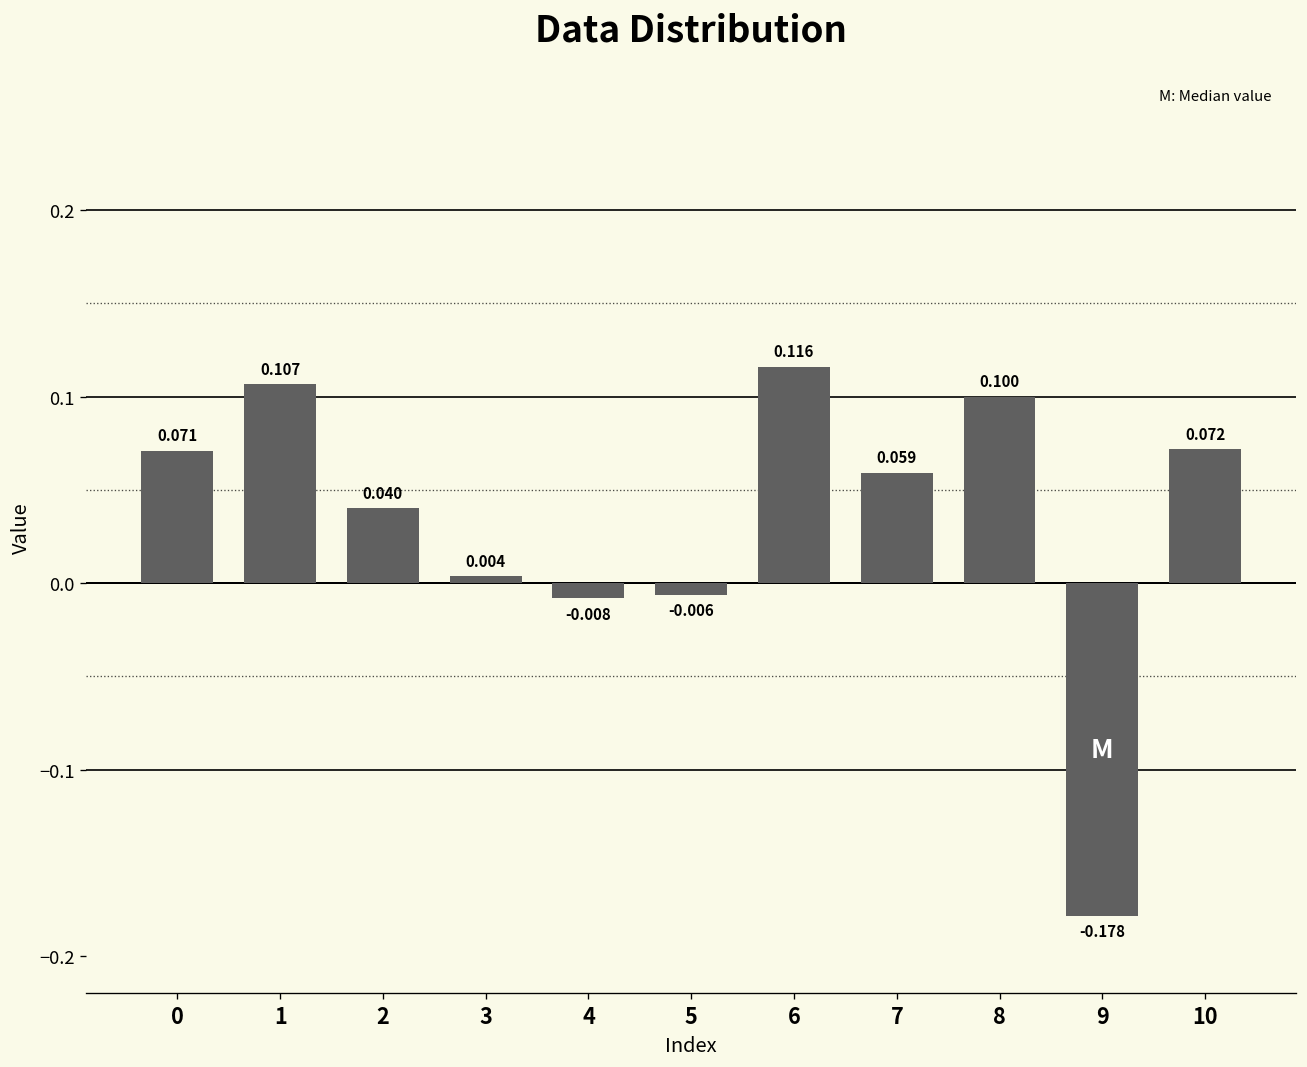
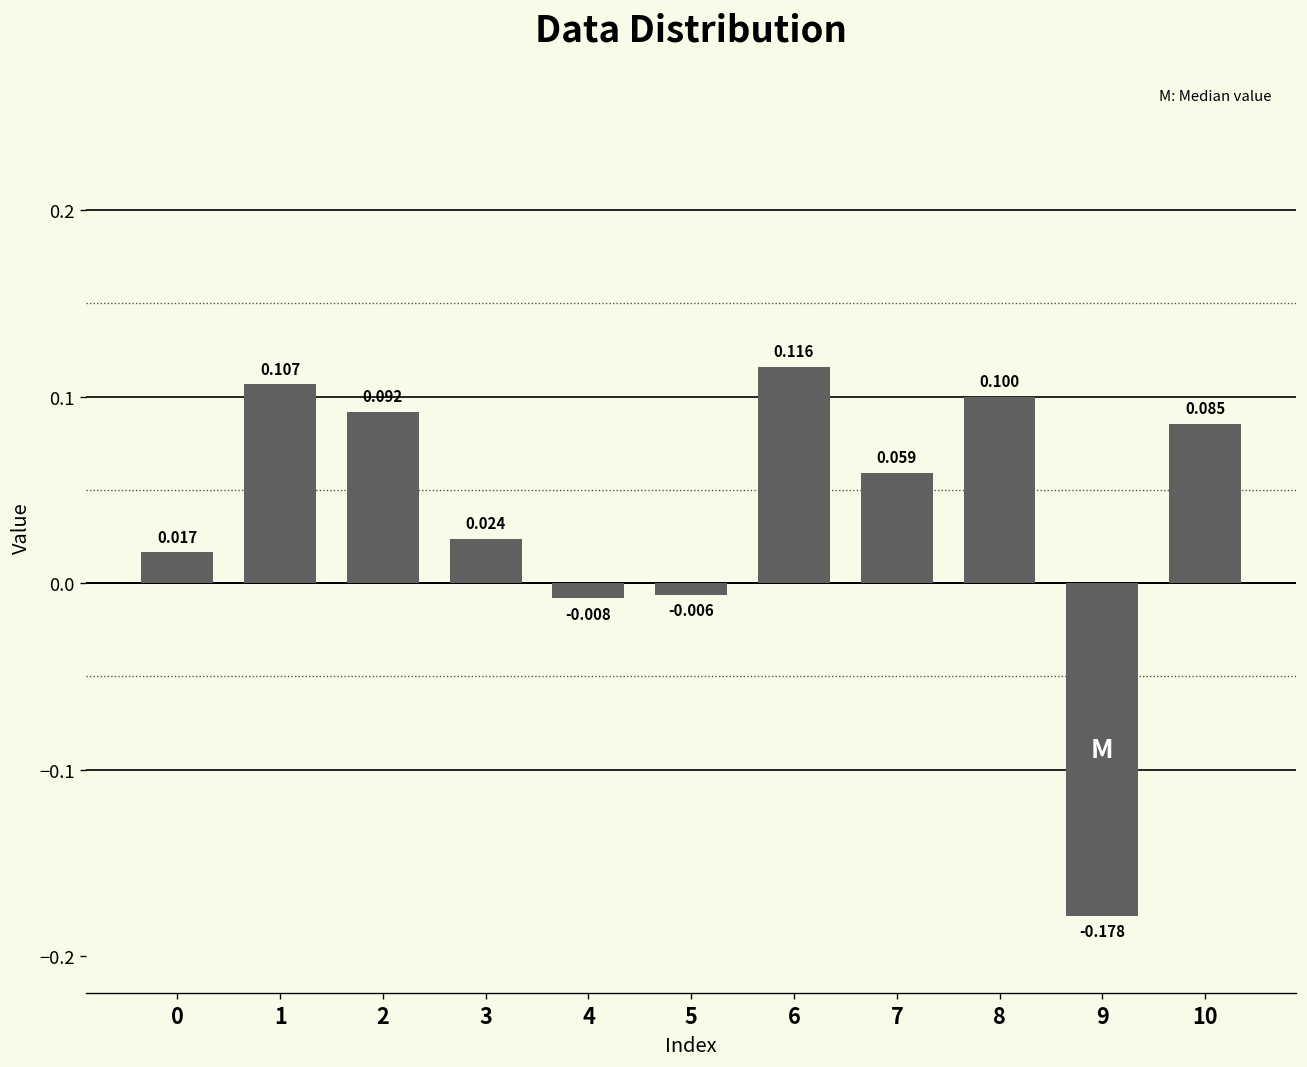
  {
-   "0": 0.071,
+   "0": 0.017,
    "1": 0.107,
-   "2": 0.040,
-   "3": 0.004,
+   "2": 0.092,
+   "3": 0.024,
    "4": -0.008,
    "5": -0.006,
    "6": 0.116,
    "7": 0.059,
    "8": 0.100,
    "9": -0.178,
-   "10": 0.072
+   "10": 0.085
  }
